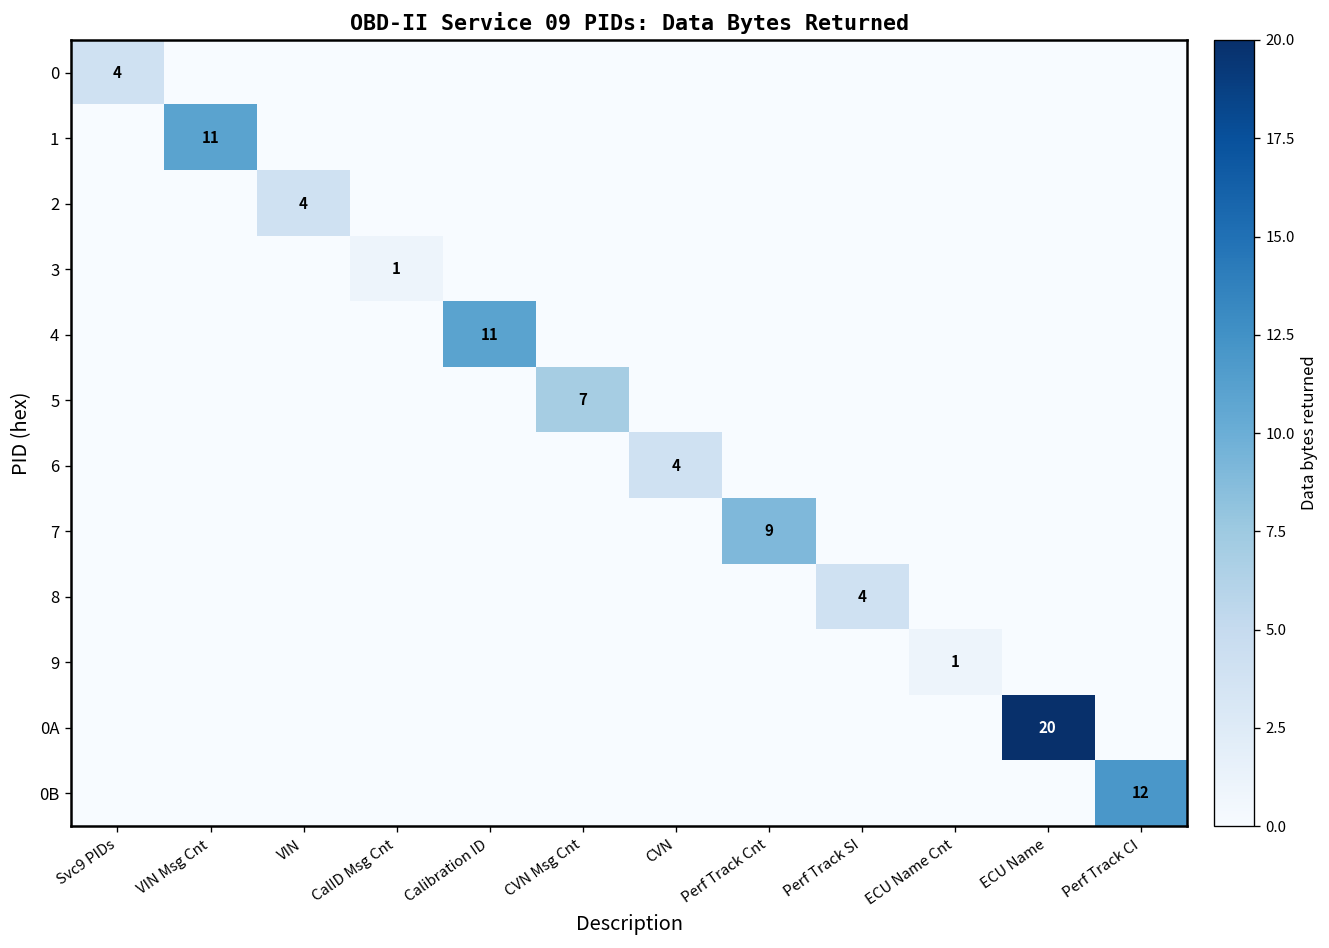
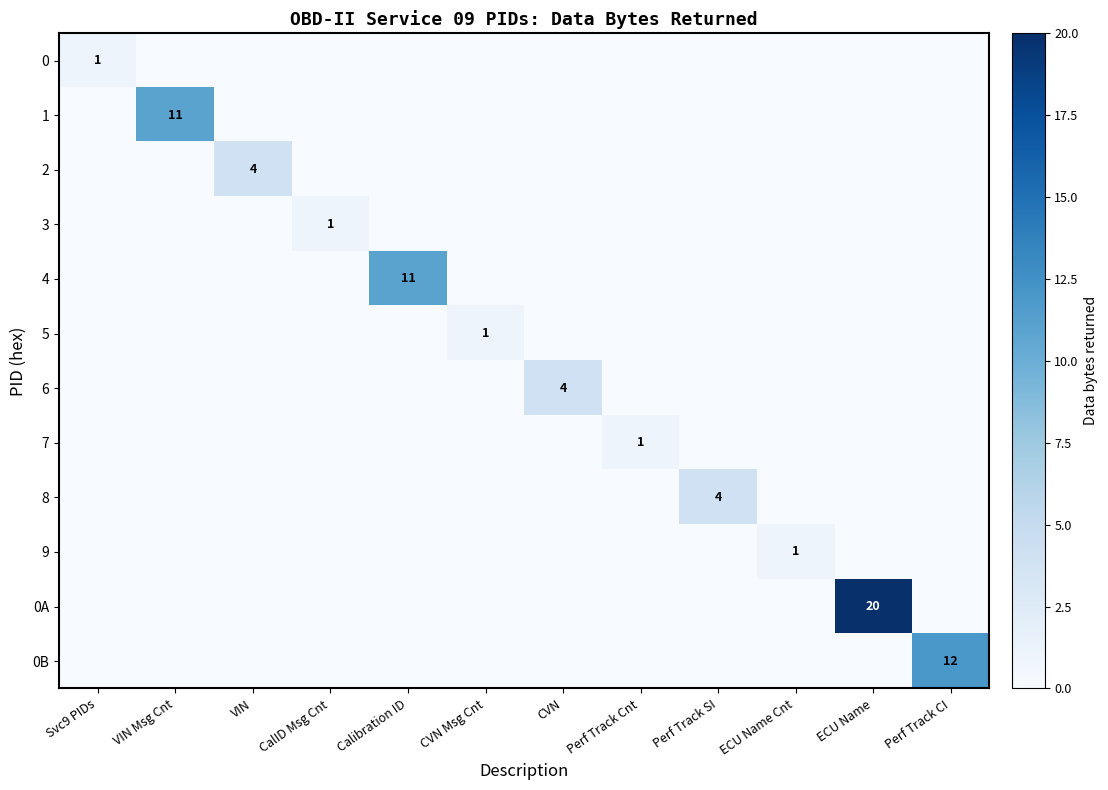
  {
    "0": {
-     "Svc9 PIDs": 4
+     "Svc9 PIDs": 1
    },
    "1": {
      "VIN Msg Cnt": 11
    },
    "2": {
      "VIN": 4
    },
    "3": {
      "CalID Msg Cnt": 1
    },
    "4": {
      "Calibration ID": 11
    },
    "5": {
-     "CVN Msg Cnt": 7
+     "CVN Msg Cnt": 1
    },
    "6": {
      "CVN": 4
    },
    "7": {
-     "Perf Track Cnt": 9
+     "Perf Track Cnt": 1
    },
    "8": {
      "Perf Track SI": 4
    },
    "9": {
      "ECU Name Cnt": 1
    },
    "0A": {
      "ECU Name": 20
    },
    "0B": {
      "Perf Track CI": 12
    }
  }
